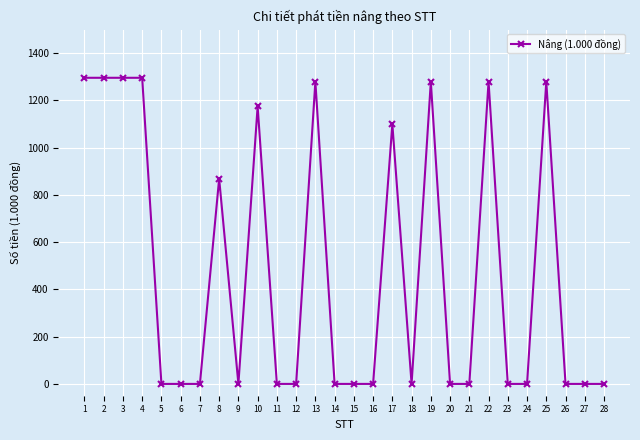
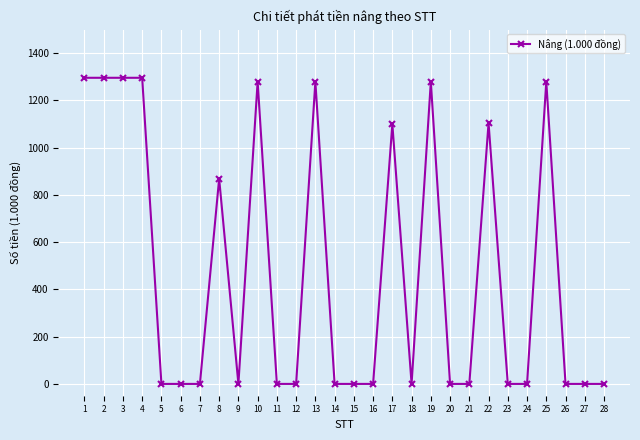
  {
    "1": 1300,
    "2": 1300,
    "3": 1300,
    "4": 1300,
    "5": 0,
    "6": 0,
    "7": 0,
    "8": 870,
    "9": 0,
-   "10": 1180,
+   "10": 1280,
    "11": 0,
    "12": 0,
    "13": 1280,
    "14": 0,
    "15": 0,
    "16": 0,
    "17": 1100,
    "18": 0,
    "19": 1280,
    "20": 0,
    "21": 0,
-   "22": 1280,
+   "22": 1110,
    "23": 0,
    "24": 0,
    "25": 1280,
    "26": 0,
    "27": 0,
    "28": 0
  }
